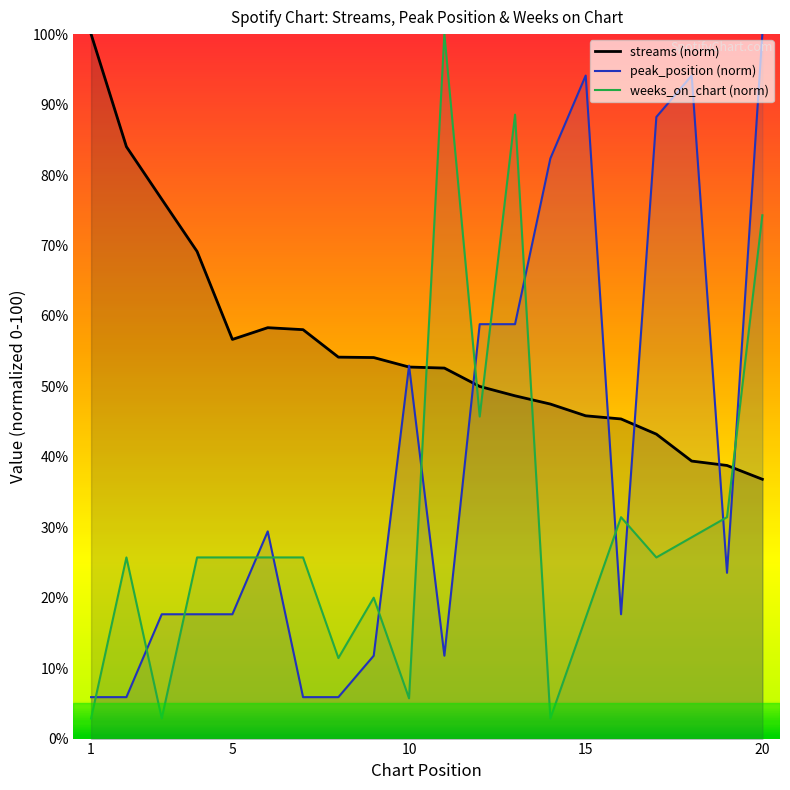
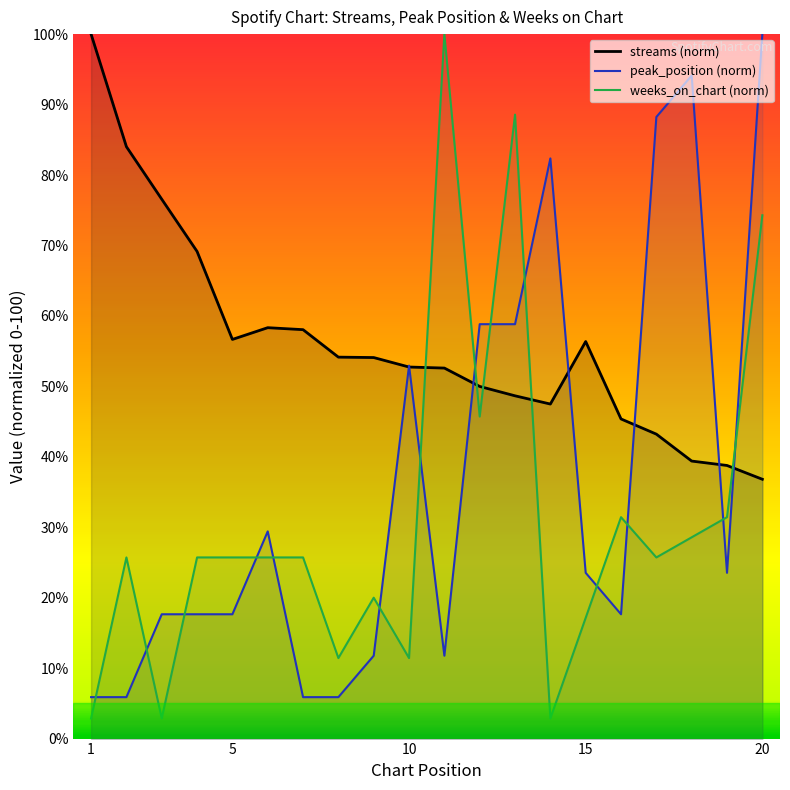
  {
    "streams (norm)": {
      "1": "100%",
      "5": "57%",
-     "15": "46%",
+     "15": "56%",
      "20": "37%"
    },
    "peak_position (norm)": {
      "1": "6%",
      "5": "18%",
-     "15": "94%",
+     "15": "24%",
      "20": "100%"
    },
    "weeks_on_chart (norm)": {
      "1": "3%",
      "5": "26%",
-     "10": "6%",
+     "10": "11%",
      "15": "17%",
      "20": "74%"
    }
  }
